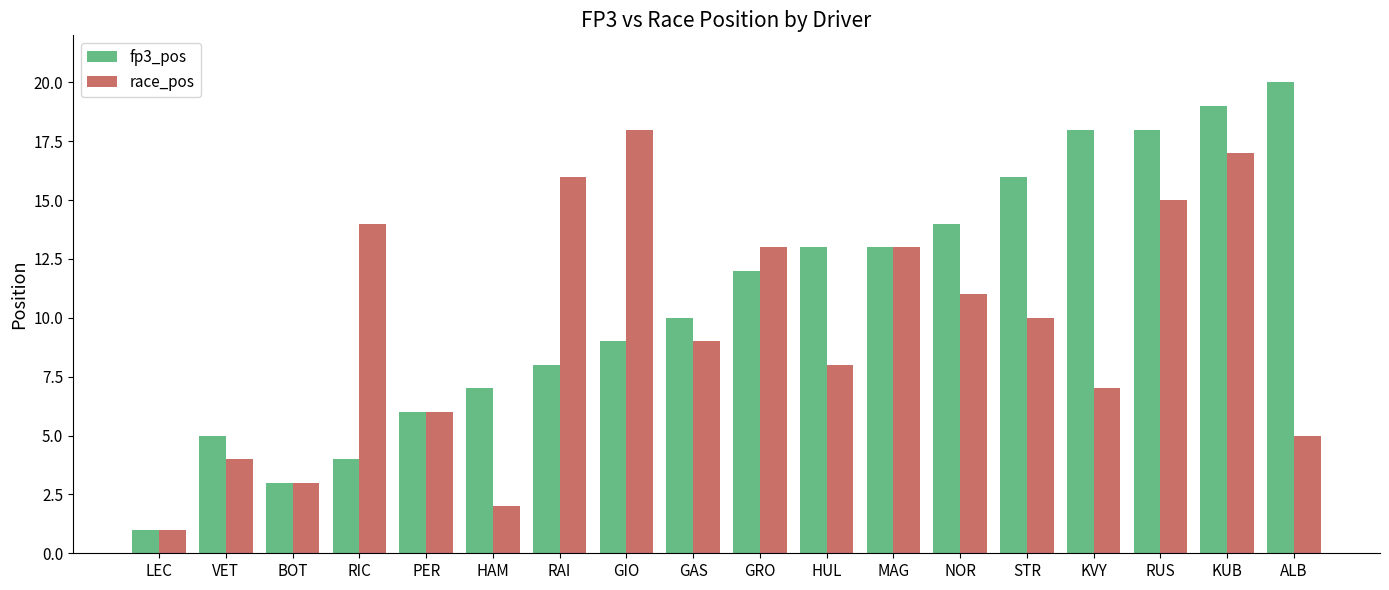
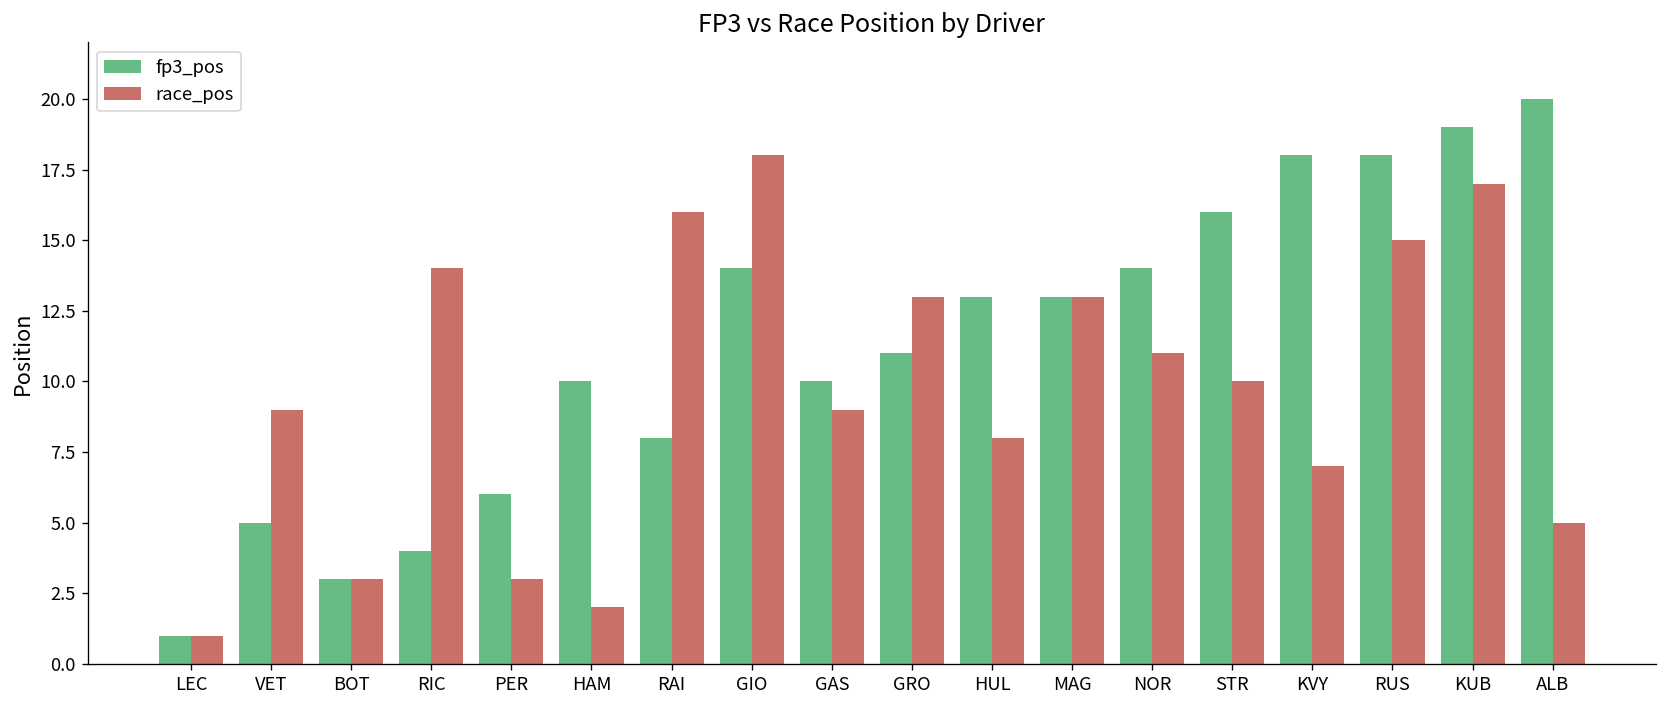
  {
    "fp3_pos": {
      "LEC": 1,
      "VET": 5,
      "BOT": 3,
      "RIC": 4,
      "PER": 6,
-     "HAM": 7,
+     "HAM": 10,
      "RAI": 8,
-     "GIO": 9,
+     "GIO": 14,
      "GAS": 10,
-     "GRO": 12,
+     "GRO": 11,
      "HUL": 13,
      "MAG": 13,
      "NOR": 14,
      "STR": 16,
      "KVY": 18,
      "RUS": 18,
      "KUB": 19,
      "ALB": 20
    },
    "race_pos": {
      "LEC": 1,
-     "VET": 4,
+     "VET": 9,
      "BOT": 3,
      "RIC": 14,
-     "PER": 6,
+     "PER": 3,
      "HAM": 2,
      "RAI": 16,
      "GIO": 18,
      "GAS": 9,
      "GRO": 13,
      "HUL": 8,
      "MAG": 13,
      "NOR": 11,
      "STR": 10,
      "KVY": 7,
      "RUS": 15,
      "KUB": 17,
      "ALB": 5
    }
  }
